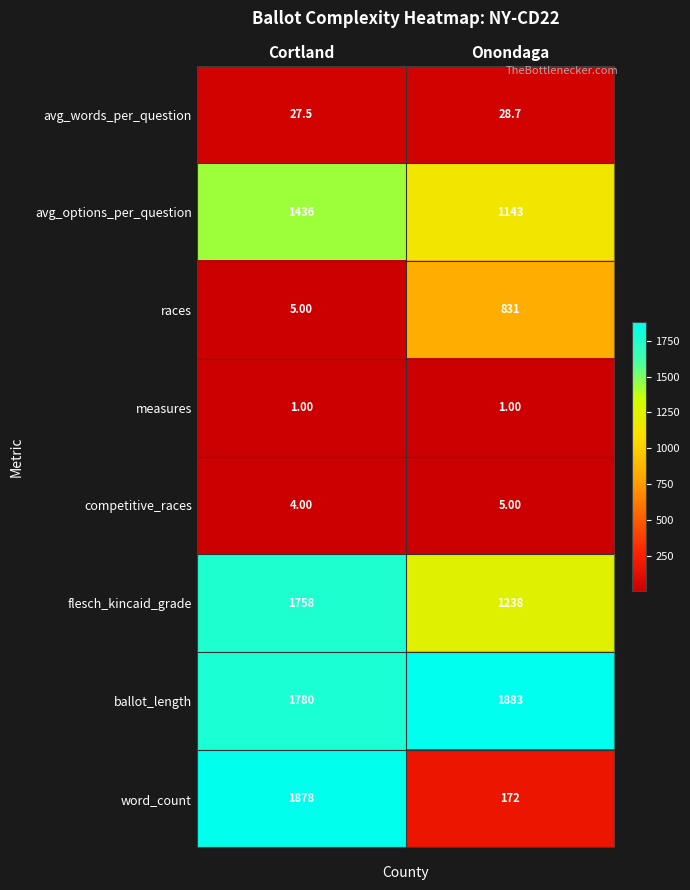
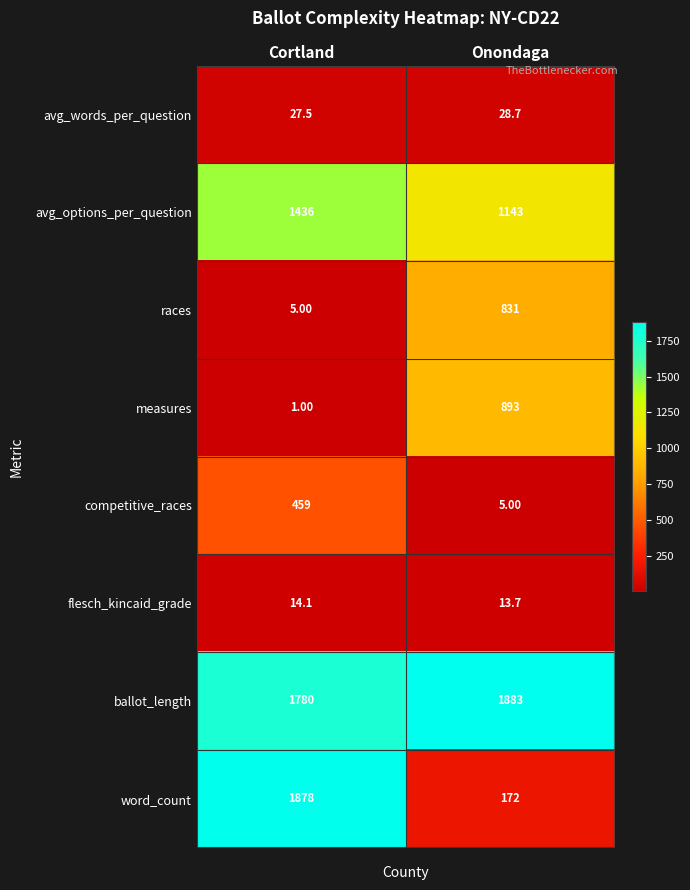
  {
    "avg_words_per_question": {
      "Cortland": 27.5
    },
    "avg_options_per_question": {
      "Cortland": 1436,
      "Onondaga": 1143
    },
    "races": {
      "Cortland": 5.00,
      "Onondaga": 831
    },
    "measures": {
      "Cortland": 1.00,
-     "Onondaga": 1.00
+     "Onondaga": 893
    },
    "competitive_races": {
-     "Cortland": 4.00,
+     "Cortland": 459,
      "Onondaga": 5.00
    },
    "flesch_kincaid_grade": {
-     "Cortland": 1758,
-     "Onondaga": 1238
+     "Cortland": 14.1,
+     "Onondaga": 13.7
    },
    "ballot_length": {
      "Cortland": 1780,
      "Onondaga": 1883
    },
    "word_count": {
      "Cortland": 1878,
      "Onondaga": 172
    }
  }
